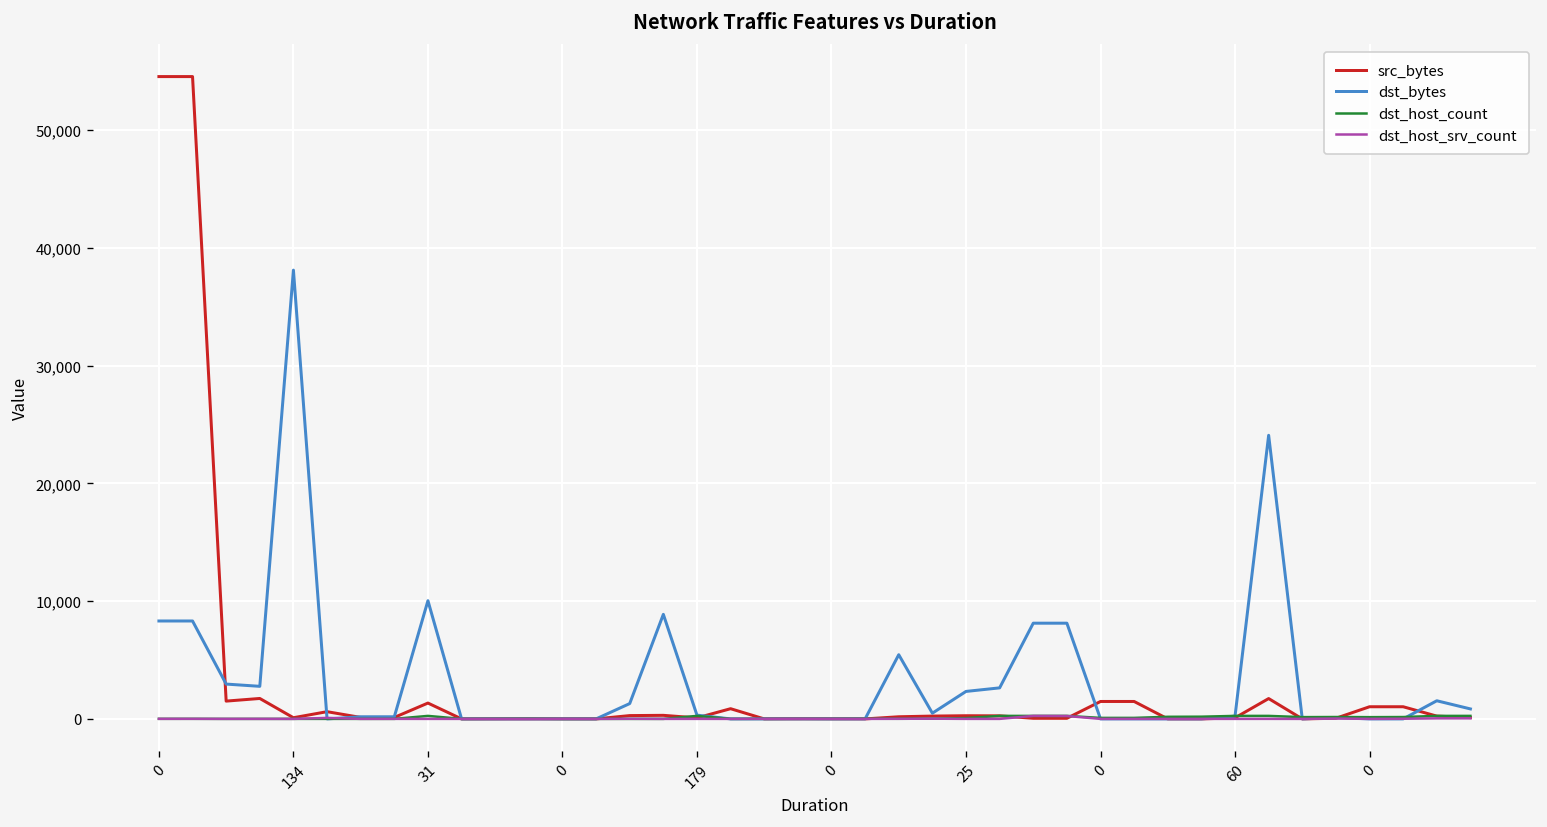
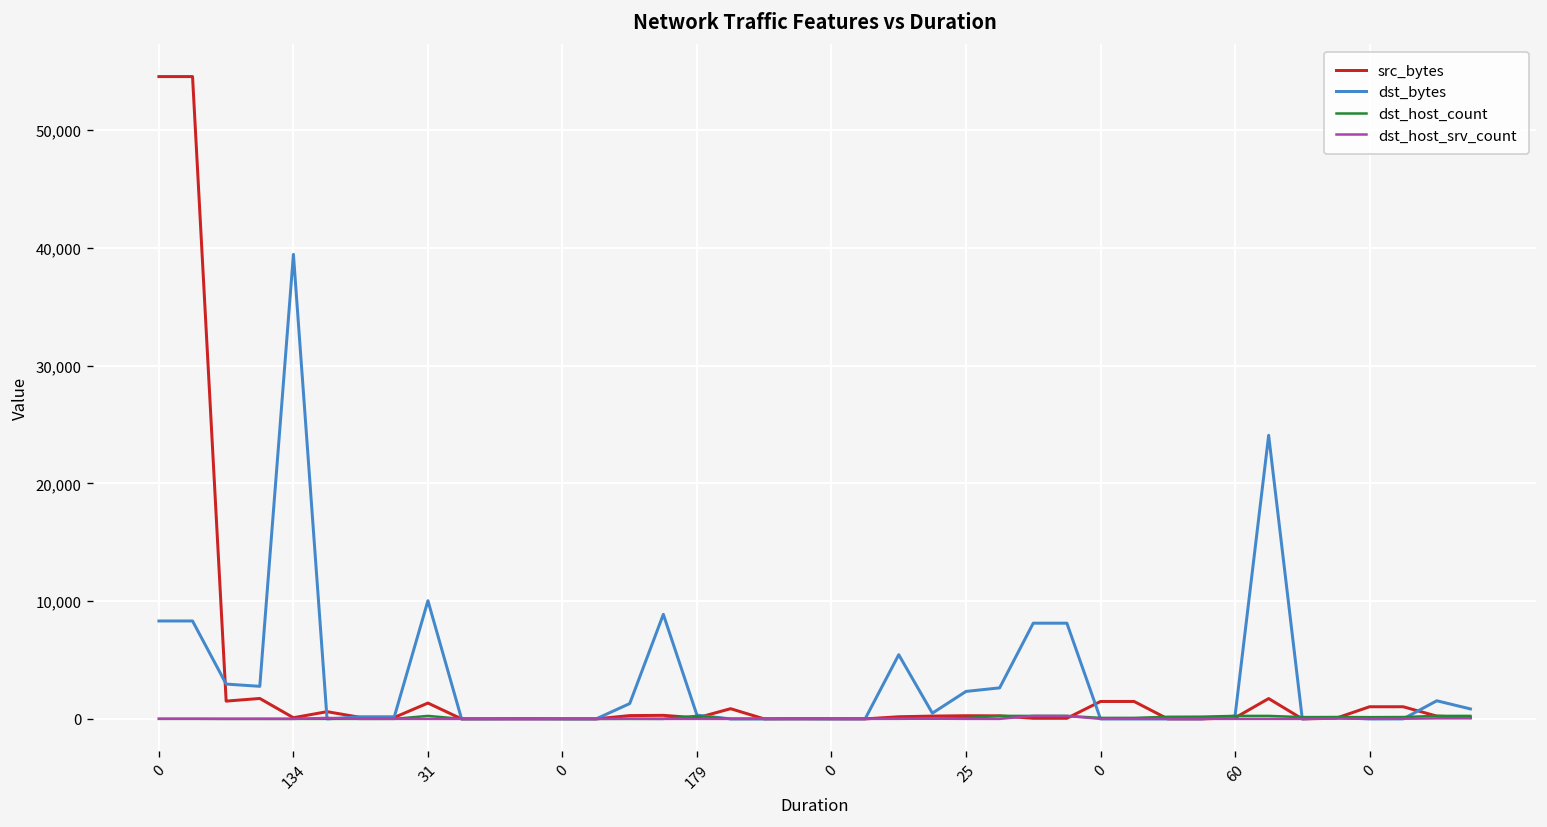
  {
    "dst_bytes": {
-     "134": "38,000"
+     "134": "39,000"
    }
  }
